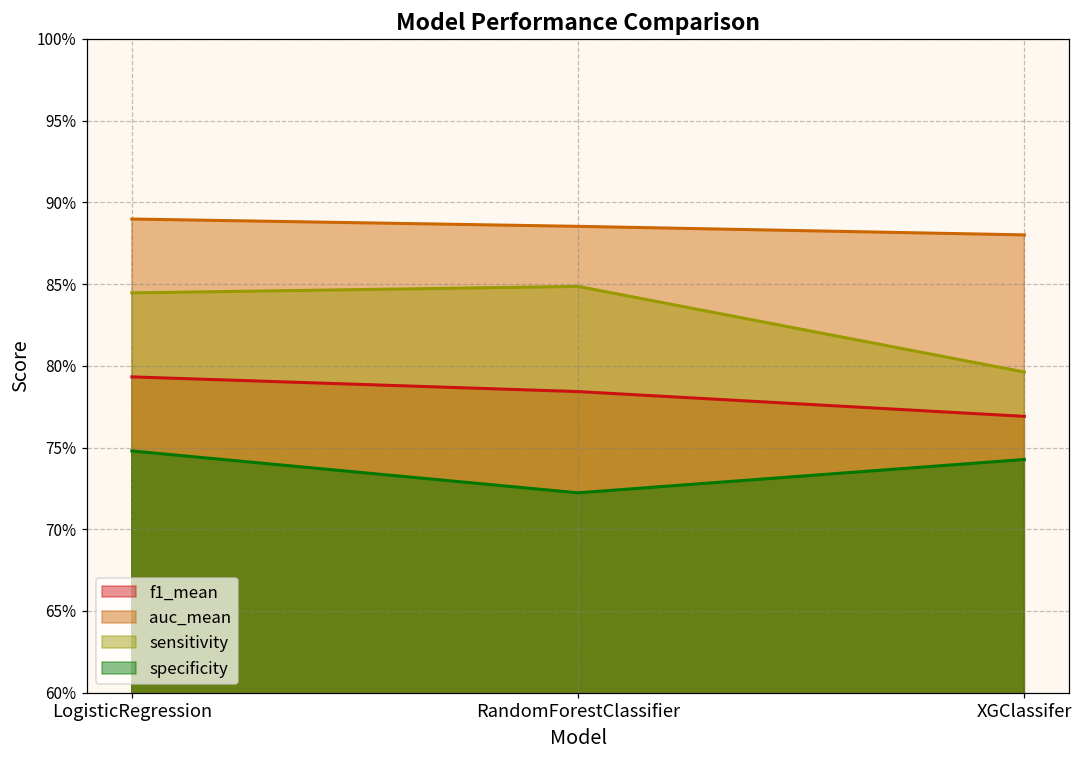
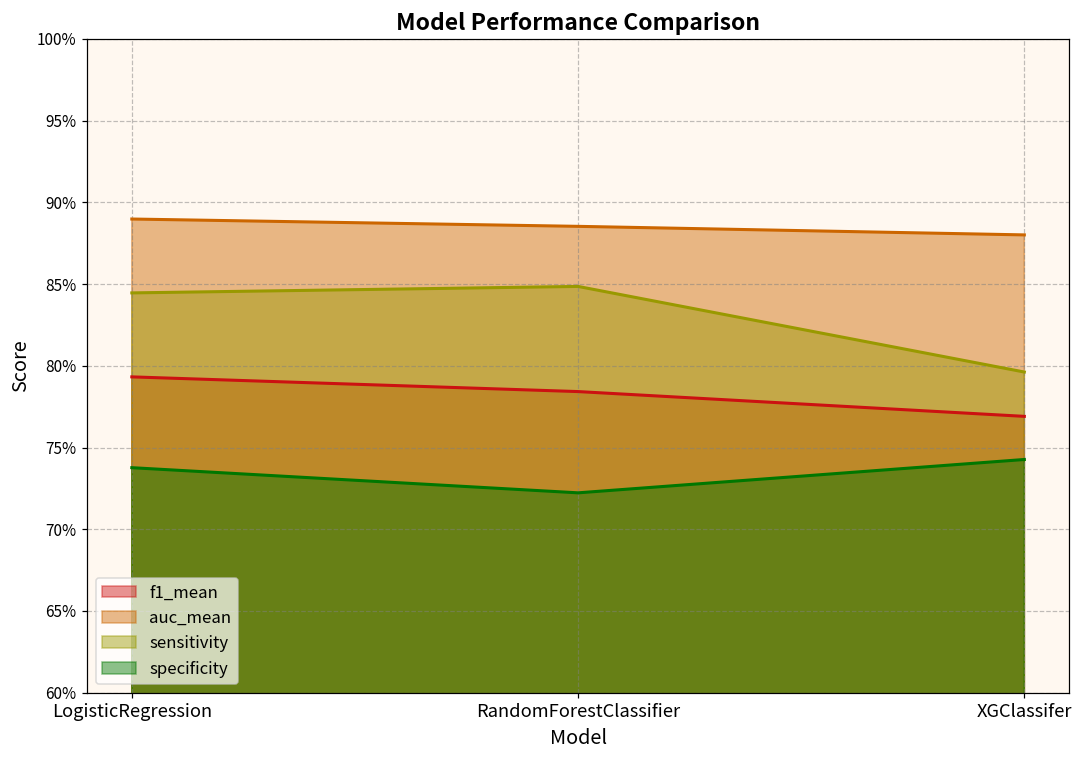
  {
    "specificity": {
-     "LogisticRegression": "74.8%",
+     "LogisticRegression": "73.8%",
      "RandomForestClassifier": "72.2%",
      "XGClassifer": "74.3%"
    }
  }
